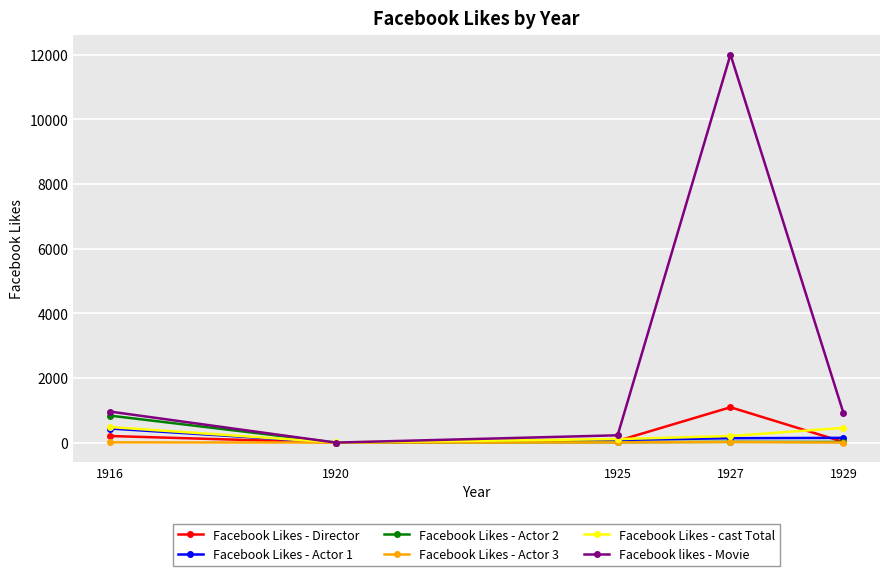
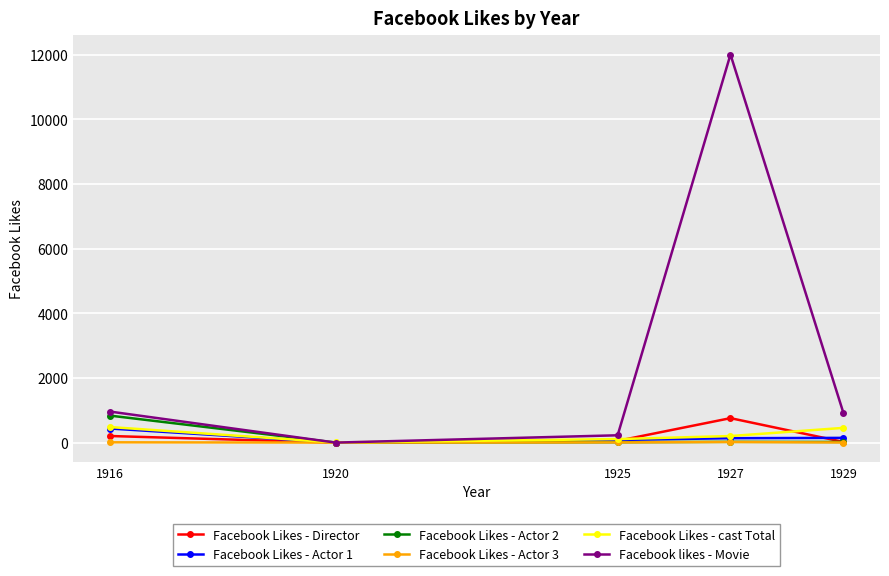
  {
    "Facebook Likes - Director": {
      "1916": 200,
-     "1927": 1100
+     "1927": 800
    },
    "Facebook Likes - Actor 1": {
      "1929": 100
    },
    "Facebook Likes - Actor 2": {
      "1916": 800
    },
    "Facebook Likes - Actor 3": {
      "1916": 0
    },
    "Facebook Likes - cast Total": {
      "1929": 500
    },
    "Facebook likes - Movie": {
      "1916": 1000,
      "1925": 200,
      "1927": 12000,
      "1929": 900
    }
  }
